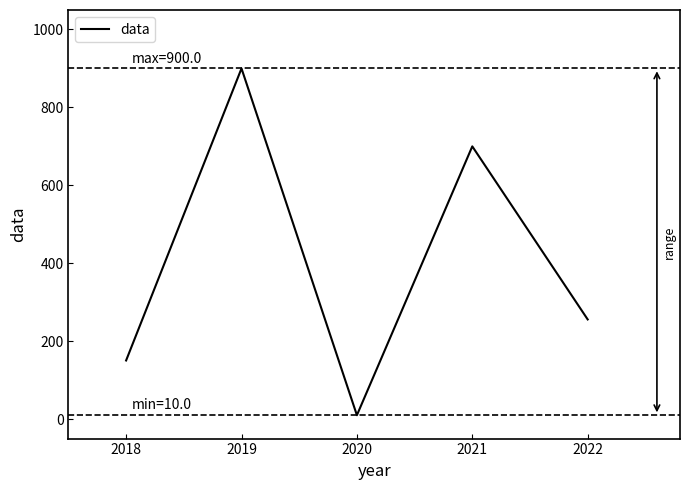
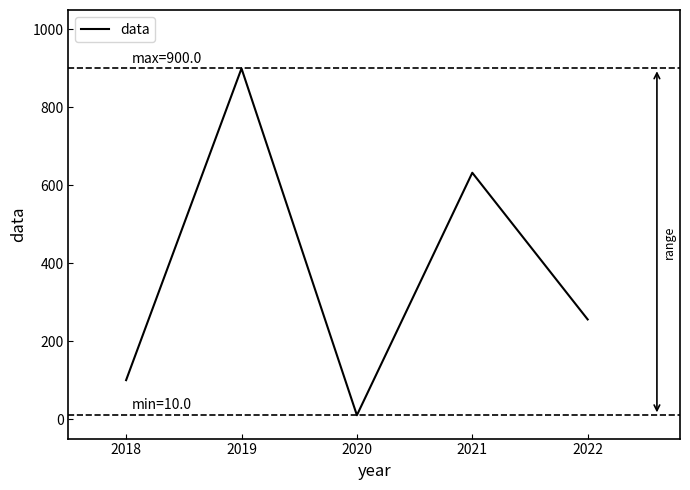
  {
-   "2018": 150,
+   "2018": 100,
    "2019": 900,
    "2020": 10,
-   "2021": 700,
+   "2021": 630,
    "2022": 260
  }
